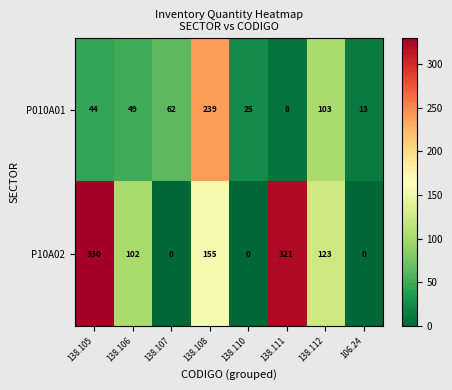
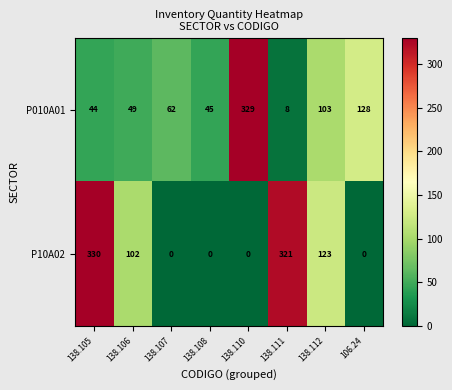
  {
    "P010A01": {
      "138.105": 44,
      "138.106": 49,
      "138.107": 62,
-     "138.108": 239,
-     "138.110": 25,
+     "138.108": 45,
+     "138.110": 329,
      "138.111": 8,
      "138.112": 103,
-     "106.24": 13
+     "106.24": 128
    },
    "P10A02": {
      "138.105": 330,
      "138.106": 102,
      "138.107": 0,
-     "138.108": 155,
+     "138.108": 0,
      "138.110": 0,
      "138.111": 321,
      "138.112": 123,
      "106.24": 0
    }
  }
